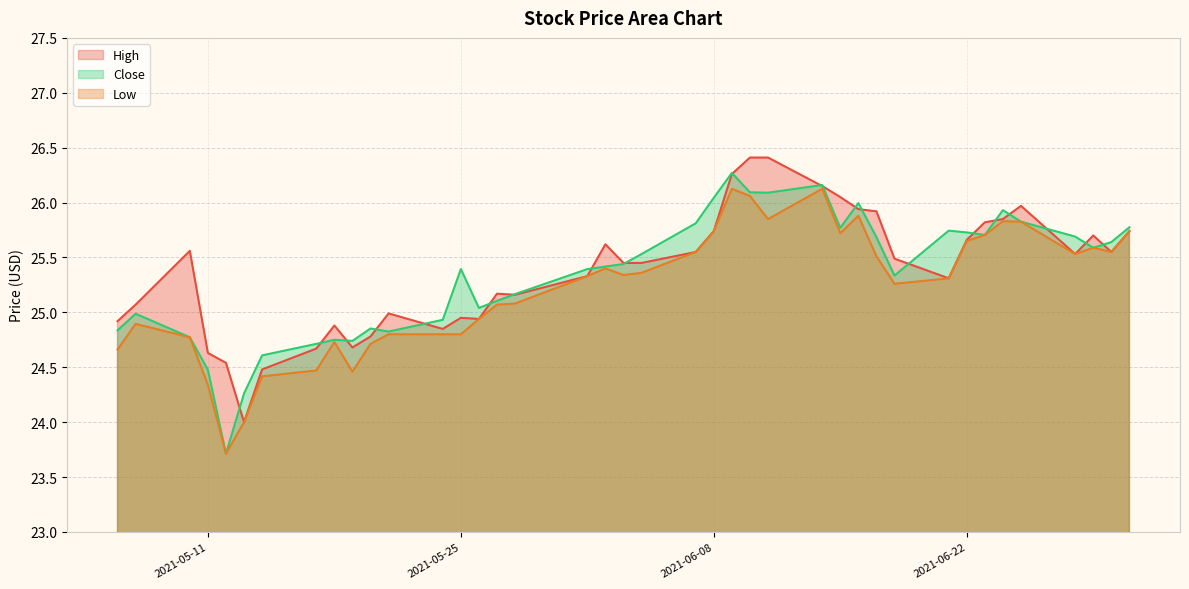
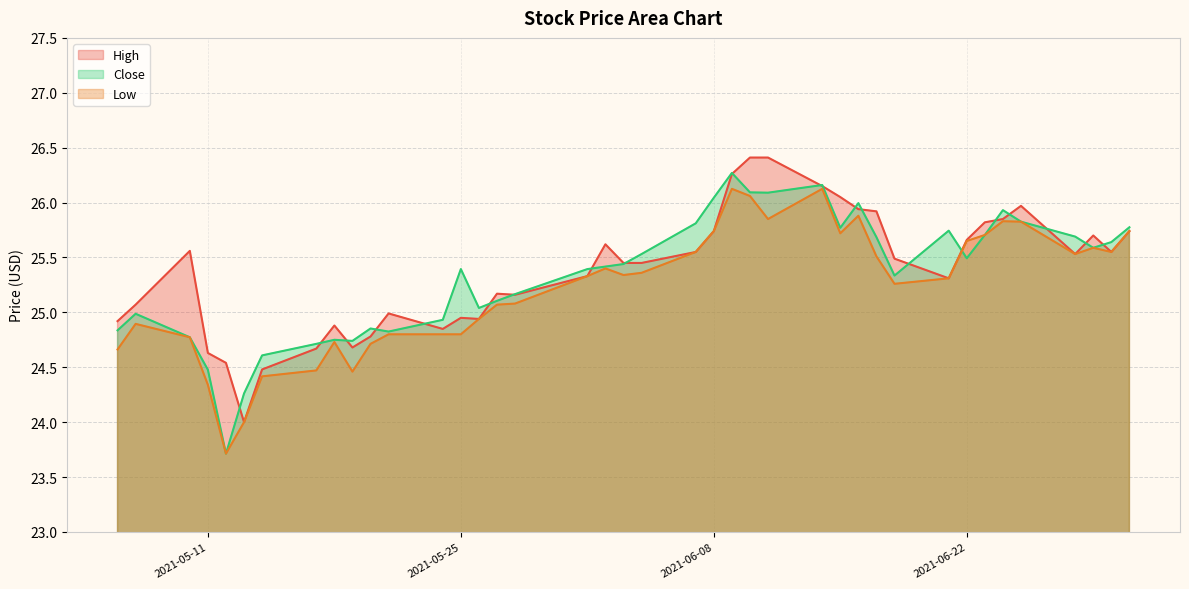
  {
    "Close": {
      "2021-05-11": 24.48,
      "2021-05-25": 25.39,
      "2021-06-08": 26.04,
-     "2021-06-22": 25.73
+     "2021-06-22": 25.49
    }
  }
